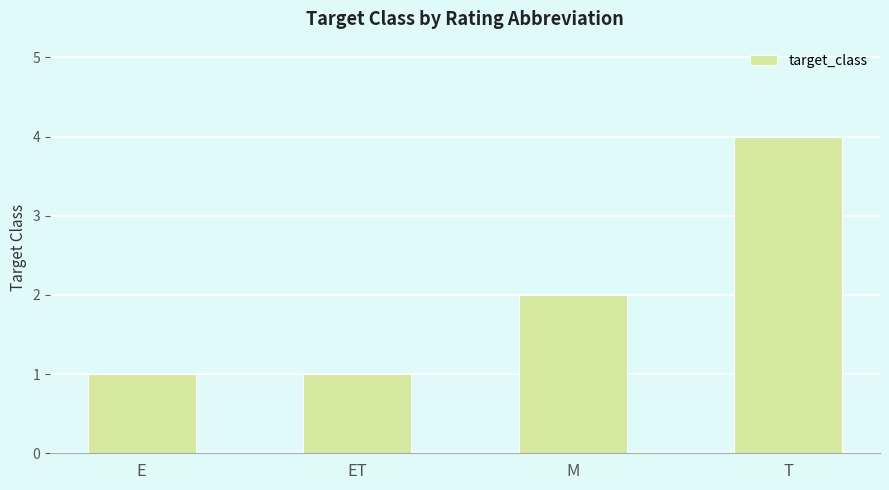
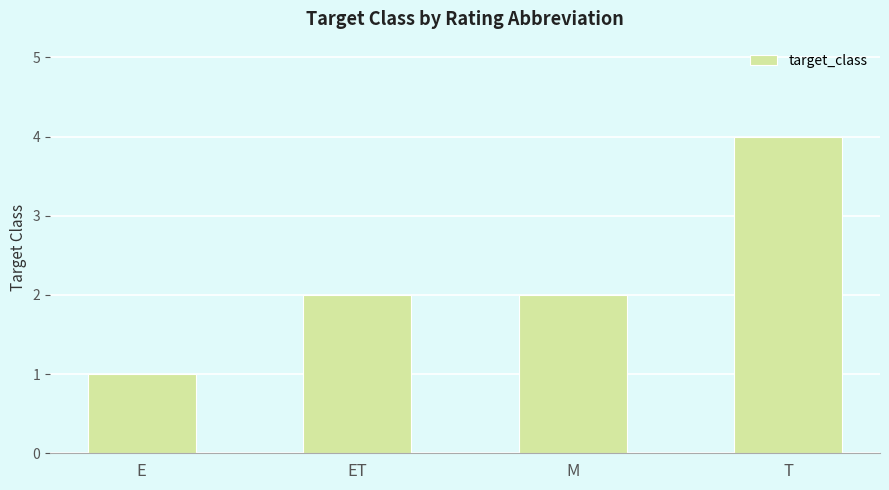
  {
    "E": 1,
-   "ET": 1,
+   "ET": 2,
    "M": 2,
    "T": 4
  }
